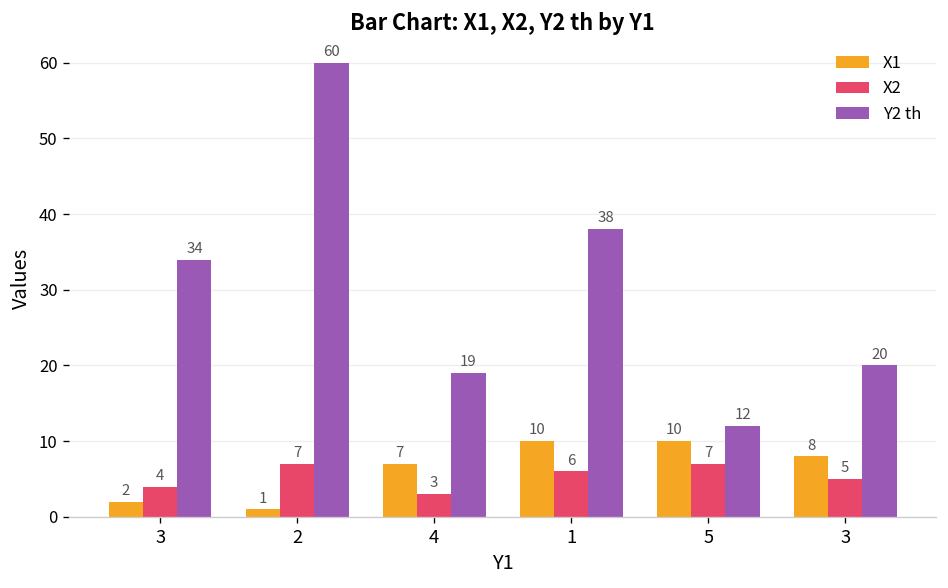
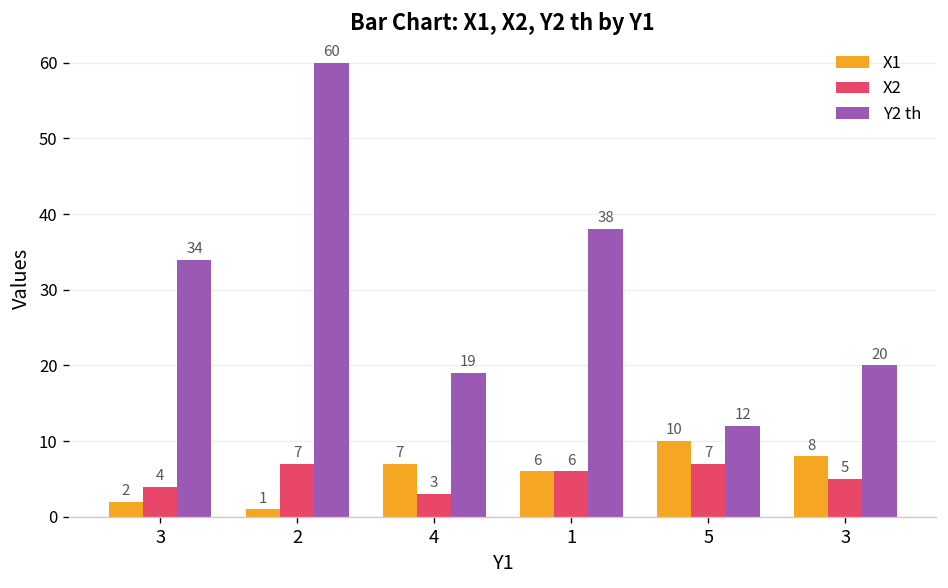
  {
    "X1": {
      "2": 1,
      "4": 7,
-     "1": 10,
+     "1": 6,
      "5": 10
    },
    "X2": {
      "2": 7,
      "4": 3,
      "1": 6,
      "5": 7
    },
    "Y2 th": {
      "2": 60,
      "4": 19,
      "1": 38,
      "5": 12
    }
  }
